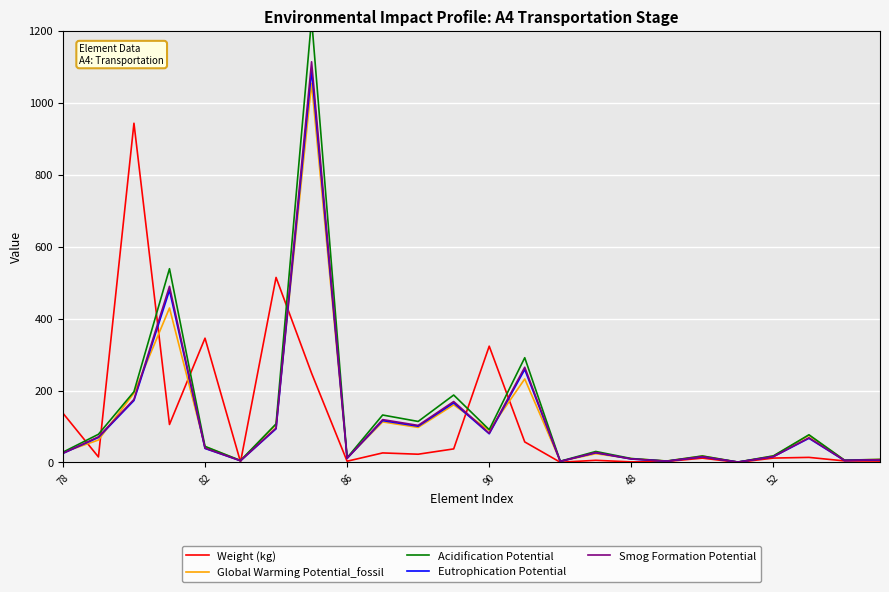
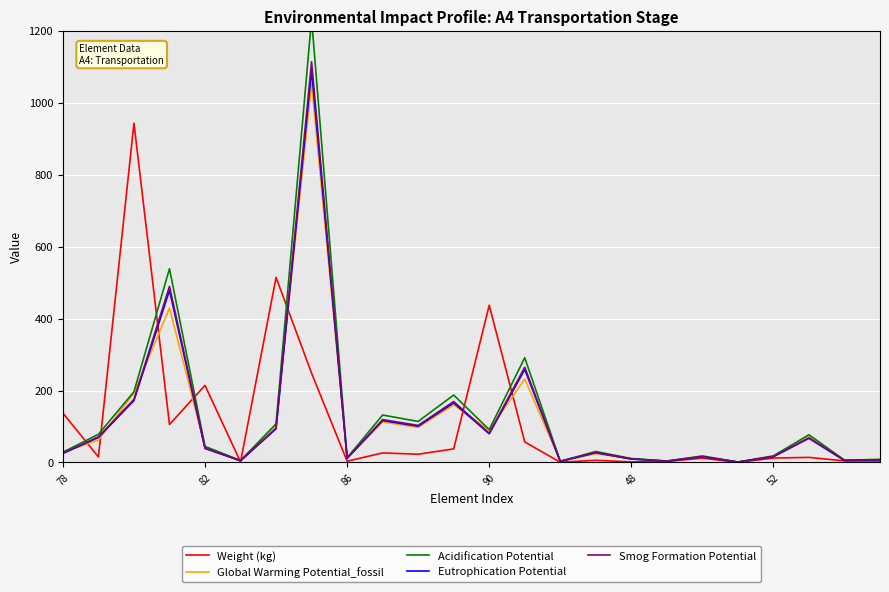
  {
    "Weight (kg)": {
      "78": 140,
-     "82": 350,
+     "82": 210,
      "86": 0,
-     "90": 320,
+     "90": 440,
      "48": 0
    }
  }
